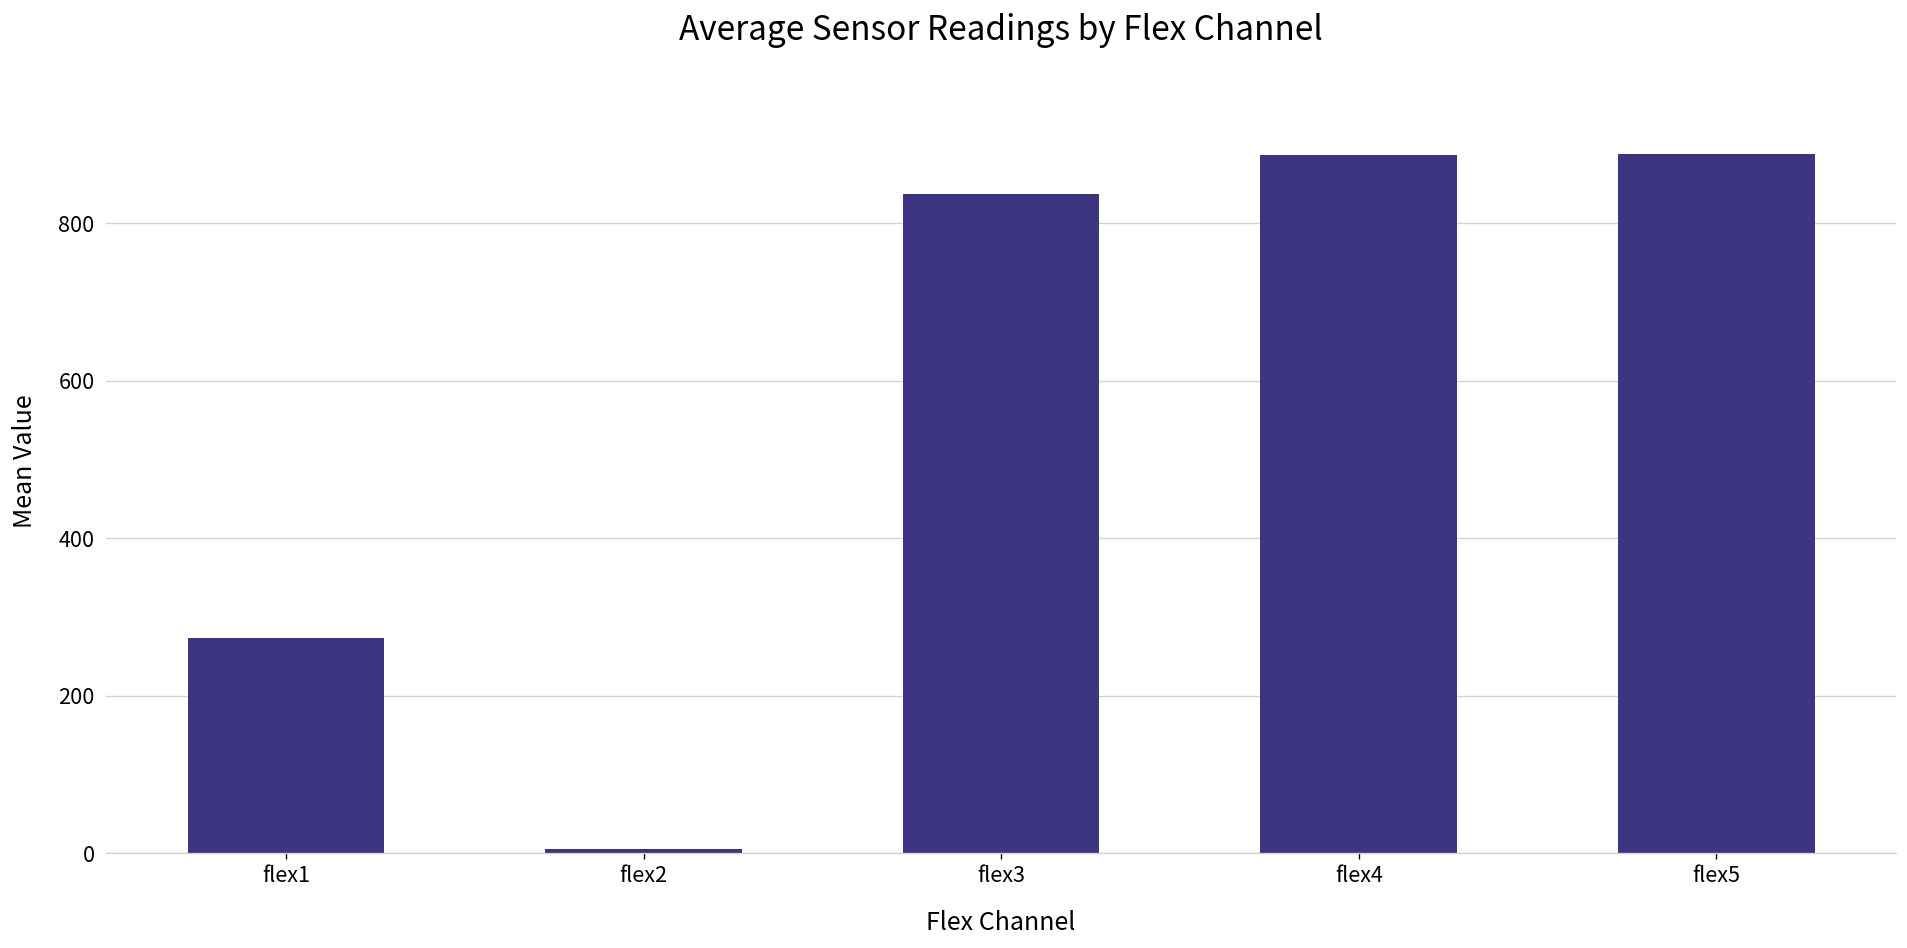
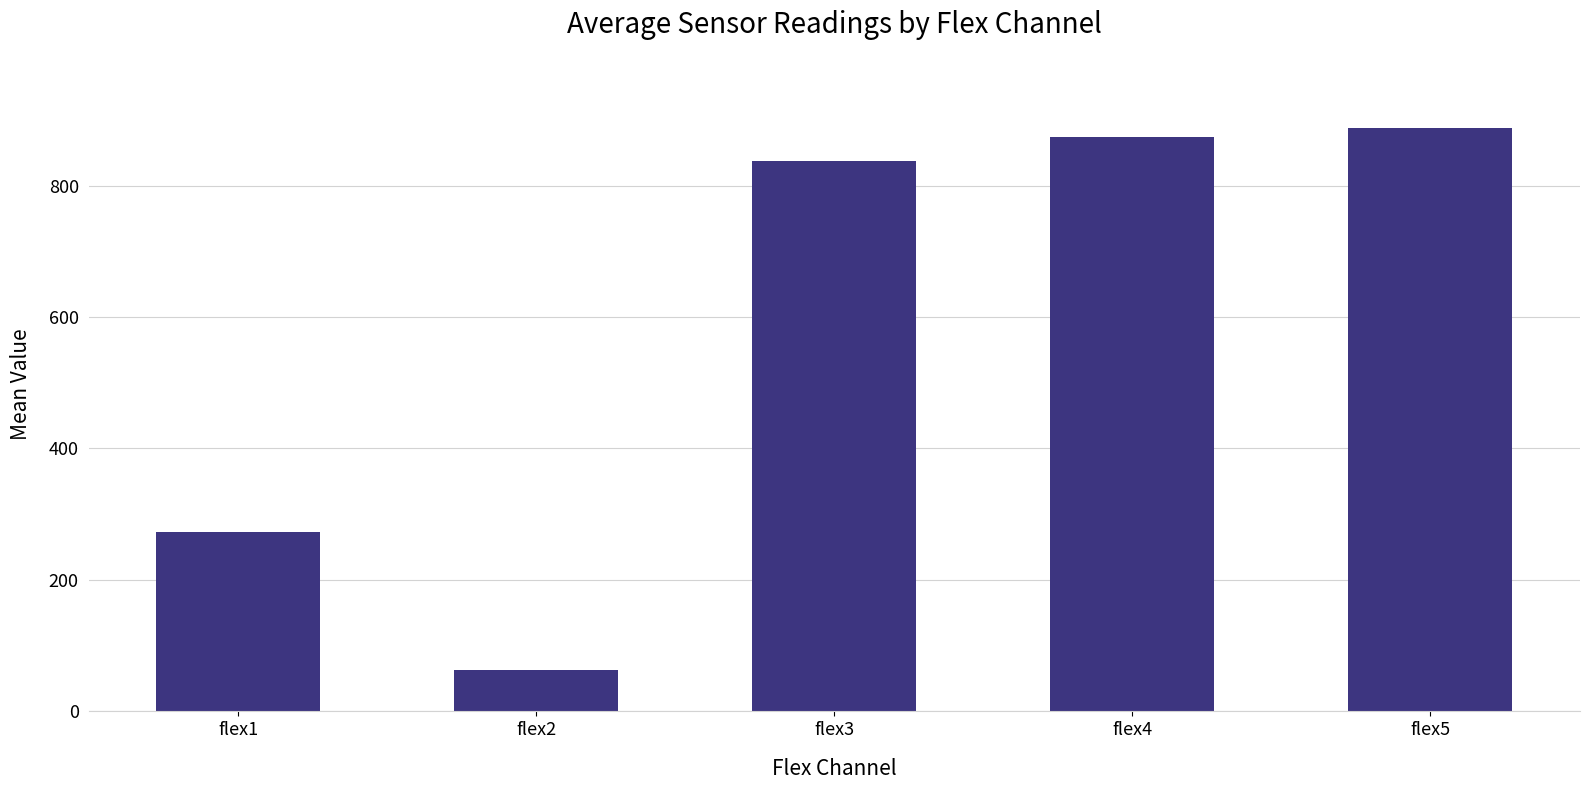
  {
    "flex1": 270,
-   "flex2": 0,
+   "flex2": 60,
    "flex3": 840,
-   "flex4": 890,
+   "flex4": 870,
    "flex5": 890
  }
